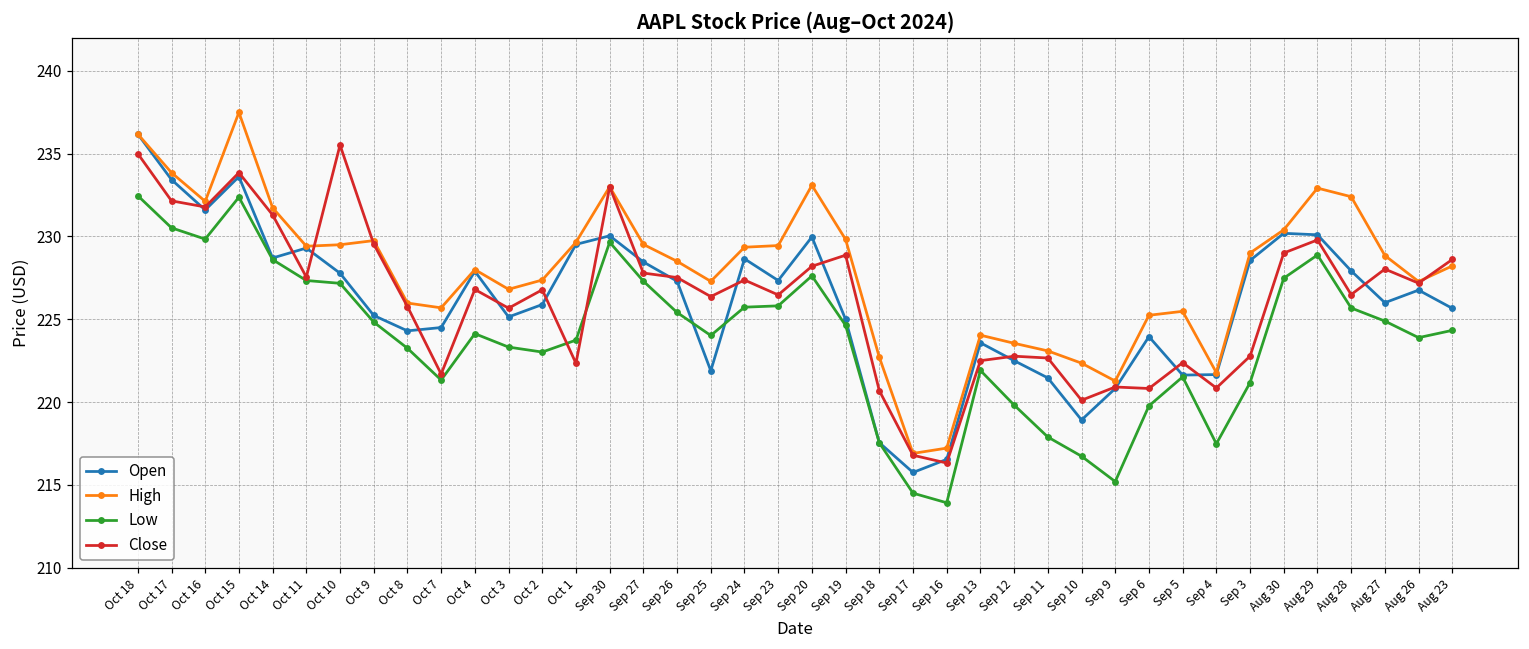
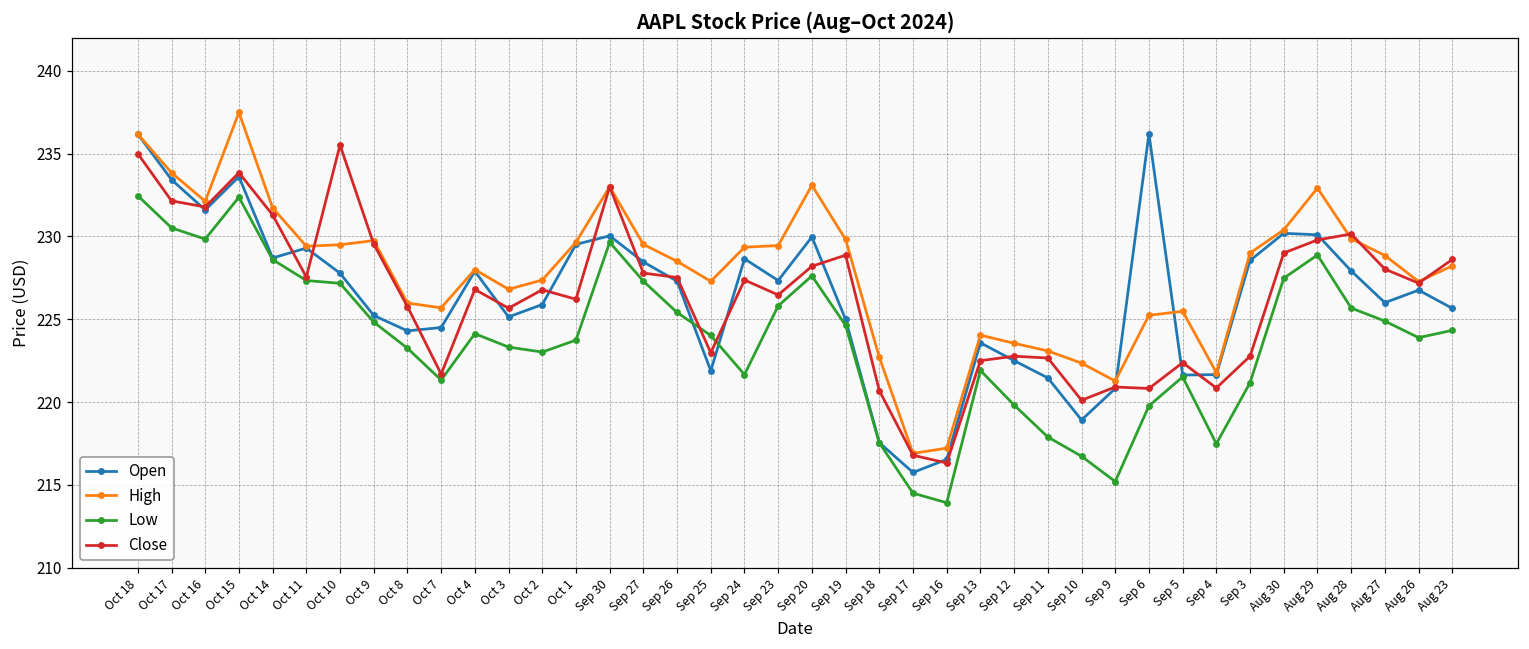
  {
    "Open": {
      "Oct 17": 233.4,
      "Oct 16": 231.6,
      "Oct 15": 233.6,
      "Oct 10": 227.8,
      "Oct 9": 225.2,
      "Oct 8": 224.3,
      "Oct 7": 224.5,
      "Oct 3": 225.1,
      "Oct 2": 225.9,
      "Sep 30": 230.0,
      "Sep 27": 228.5,
      "Sep 26": 227.3,
      "Sep 25": 221.9,
      "Sep 24": 228.7,
      "Sep 23": 227.3,
      "Sep 20": 230.0,
      "Sep 19": 225.0,
      "Sep 17": 215.8,
      "Sep 16": 216.5,
      "Sep 13": 223.6,
      "Sep 12": 222.5,
      "Sep 11": 221.5,
      "Sep 10": 218.9,
-     "Sep 6": 224.0,
+     "Sep 6": 236.2,
      "Sep 3": 228.6,
      "Aug 30": 230.2,
      "Aug 29": 230.1,
      "Aug 28": 227.9,
      "Aug 27": 226.0,
      "Aug 26": 226.8,
      "Aug 23": 225.7
    },
    "High": {
      "Oct 17": 233.9,
      "Oct 16": 232.1,
      "Oct 15": 237.5,
      "Oct 14": 231.7,
      "Oct 10": 229.5,
      "Oct 9": 229.8,
      "Oct 8": 226.0,
      "Oct 7": 225.7,
      "Oct 3": 226.8,
      "Oct 2": 227.4,
      "Sep 27": 229.5,
      "Sep 26": 228.5,
      "Sep 25": 227.3,
      "Sep 24": 229.4,
      "Sep 23": 229.5,
      "Sep 20": 233.1,
      "Sep 19": 229.8,
      "Sep 18": 222.7,
      "Sep 16": 217.2,
      "Sep 13": 224.0,
      "Sep 12": 223.6,
      "Sep 11": 223.1,
      "Sep 10": 222.4,
      "Sep 9": 221.3,
      "Sep 6": 225.2,
      "Sep 5": 225.5,
      "Sep 3": 229.0,
      "Aug 30": 230.4,
      "Aug 29": 232.9,
-     "Aug 28": 232.4,
+     "Aug 28": 229.9,
      "Aug 27": 228.9,
      "Aug 23": 228.2
    },
    "Low": {
      "Oct 18": 232.5,
      "Oct 17": 230.5,
      "Oct 16": 229.8,
      "Oct 15": 232.4,
      "Oct 11": 227.3,
      "Oct 10": 227.2,
      "Oct 9": 224.8,
      "Oct 8": 223.3,
      "Oct 7": 221.3,
      "Oct 4": 224.1,
      "Oct 3": 223.3,
      "Oct 2": 223.0,
      "Oct 1": 223.7,
      "Sep 30": 229.7,
      "Sep 27": 227.3,
      "Sep 26": 225.4,
      "Sep 25": 224.0,
-     "Sep 24": 225.7,
+     "Sep 24": 221.7,
      "Sep 23": 225.8,
      "Sep 20": 227.6,
      "Sep 19": 224.6,
      "Sep 17": 214.5,
      "Sep 16": 213.9,
      "Sep 13": 221.9,
      "Sep 12": 219.8,
      "Sep 11": 217.9,
      "Sep 10": 216.7,
      "Sep 9": 215.2,
      "Sep 6": 219.8,
      "Sep 4": 217.5,
      "Sep 3": 221.2,
      "Aug 30": 227.5,
      "Aug 29": 228.9,
      "Aug 28": 225.7,
      "Aug 27": 224.9,
      "Aug 26": 223.9,
      "Aug 23": 224.3
    },
    "Close": {
      "Oct 18": 235.0,
      "Oct 17": 232.2,
      "Oct 16": 231.8,
      "Oct 15": 233.9,
      "Oct 14": 231.3,
      "Oct 11": 227.6,
      "Oct 10": 235.5,
      "Oct 9": 229.5,
      "Oct 8": 225.8,
      "Oct 7": 221.7,
      "Oct 4": 226.8,
      "Oct 3": 225.7,
      "Oct 2": 226.8,
-     "Oct 1": 222.3,
+     "Oct 1": 226.2,
      "Sep 27": 227.8,
      "Sep 26": 227.5,
-     "Sep 25": 226.4,
+     "Sep 25": 223.0,
      "Sep 24": 227.4,
      "Sep 23": 226.5,
      "Sep 20": 228.2,
      "Sep 19": 228.9,
      "Sep 18": 220.7,
      "Sep 16": 216.3,
      "Sep 13": 222.5,
      "Sep 12": 222.8,
      "Sep 11": 222.7,
      "Sep 10": 220.1,
      "Sep 6": 220.8,
      "Sep 5": 222.4,
      "Sep 4": 220.9,
      "Sep 3": 222.8,
      "Aug 30": 229.0,
      "Aug 29": 229.8,
-     "Aug 28": 226.5,
+     "Aug 28": 230.2,
      "Aug 27": 228.0,
      "Aug 23": 228.6
    }
  }
